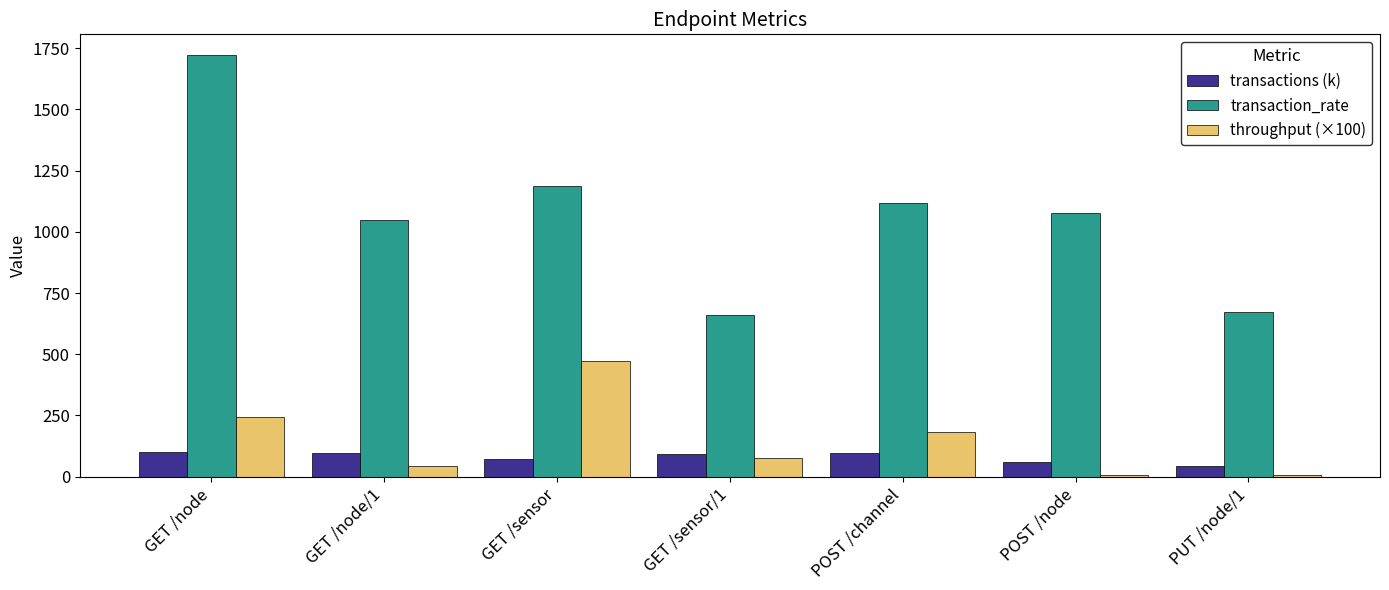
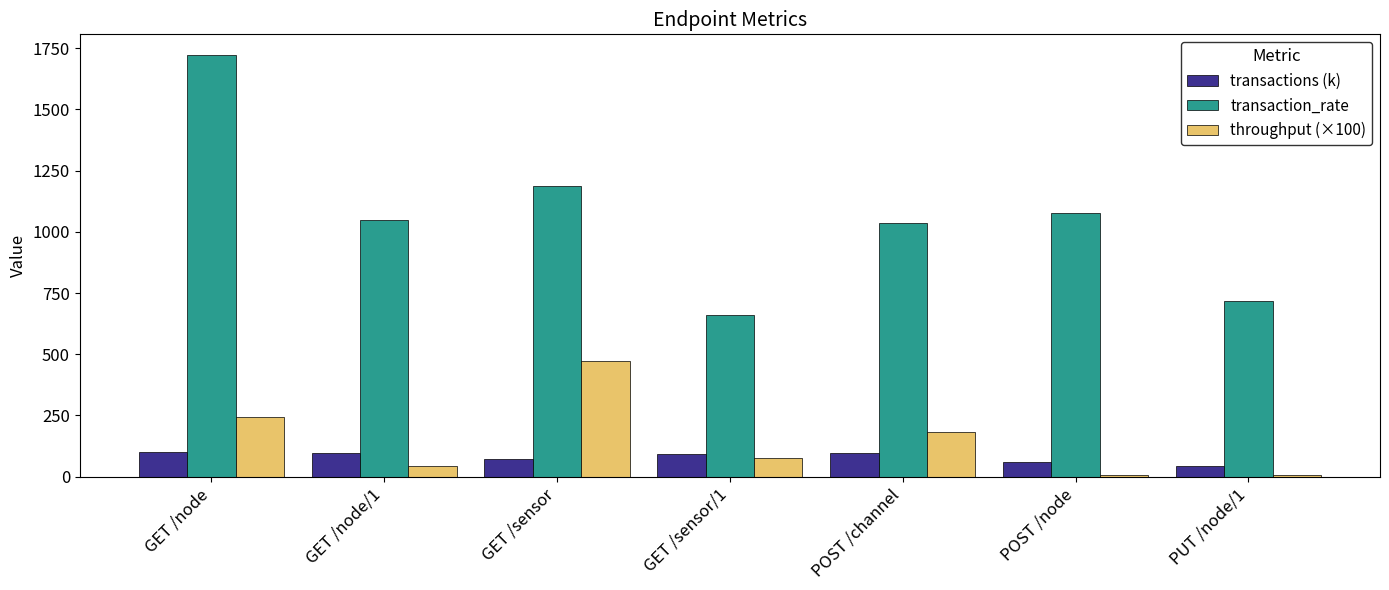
  {
    "transactions (k)": {
      "GET /node": 100,
      "GET /node/1": 100,
      "GET /sensor": 70,
      "GET /sensor/1": 90,
      "POST /channel": 100,
      "POST /node": 60,
      "PUT /node/1": 40
    },
    "transaction_rate": {
      "GET /node": 1720,
      "GET /node/1": 1050,
      "GET /sensor": 1190,
      "GET /sensor/1": 660,
-     "POST /channel": 1120,
+     "POST /channel": 1040,
      "POST /node": 1080,
-     "PUT /node/1": 670
+     "PUT /node/1": 720
    },
    "throughput (×100)": {
      "GET /node": 250,
      "GET /node/1": 40,
      "GET /sensor": 470,
      "GET /sensor/1": 70,
      "POST /channel": 180
    }
  }
